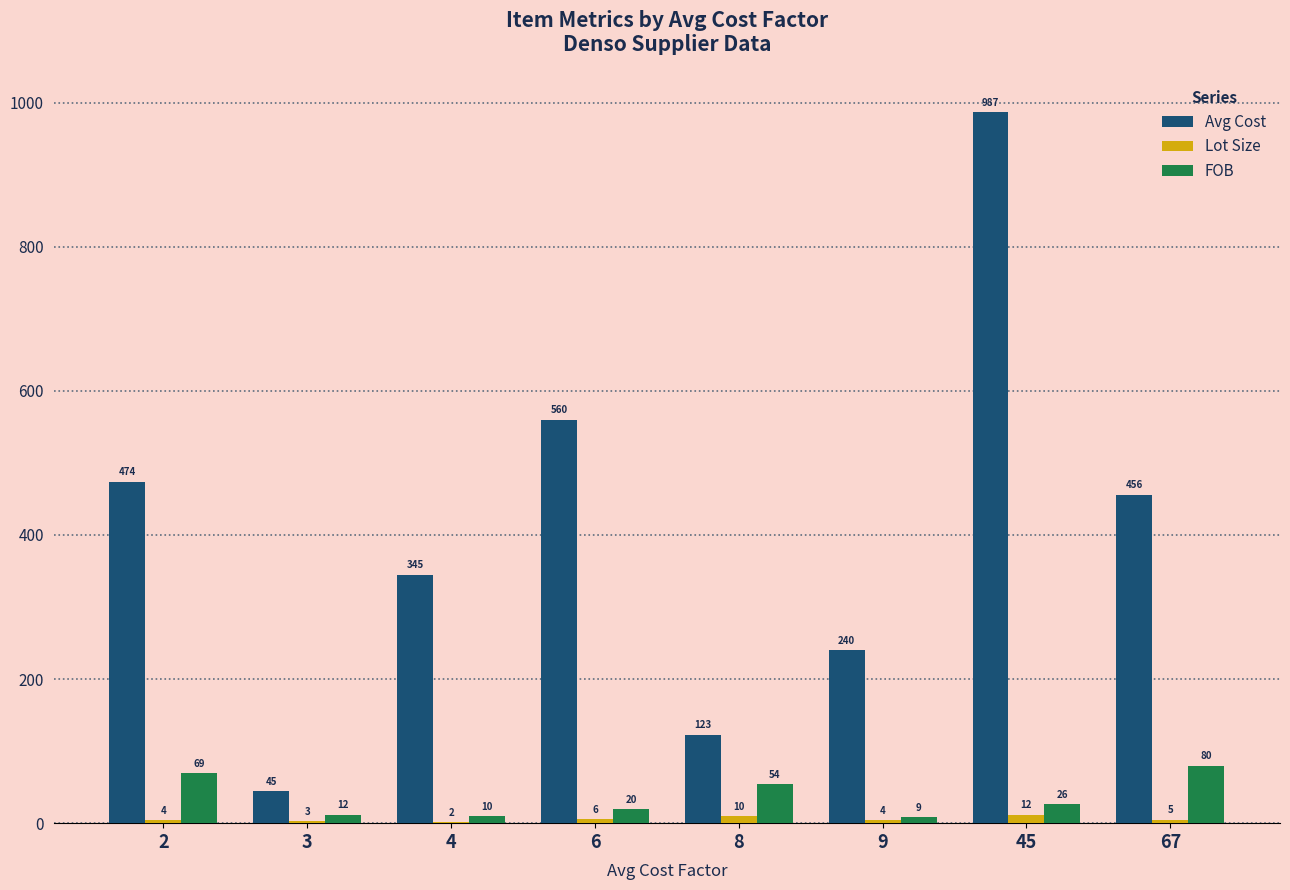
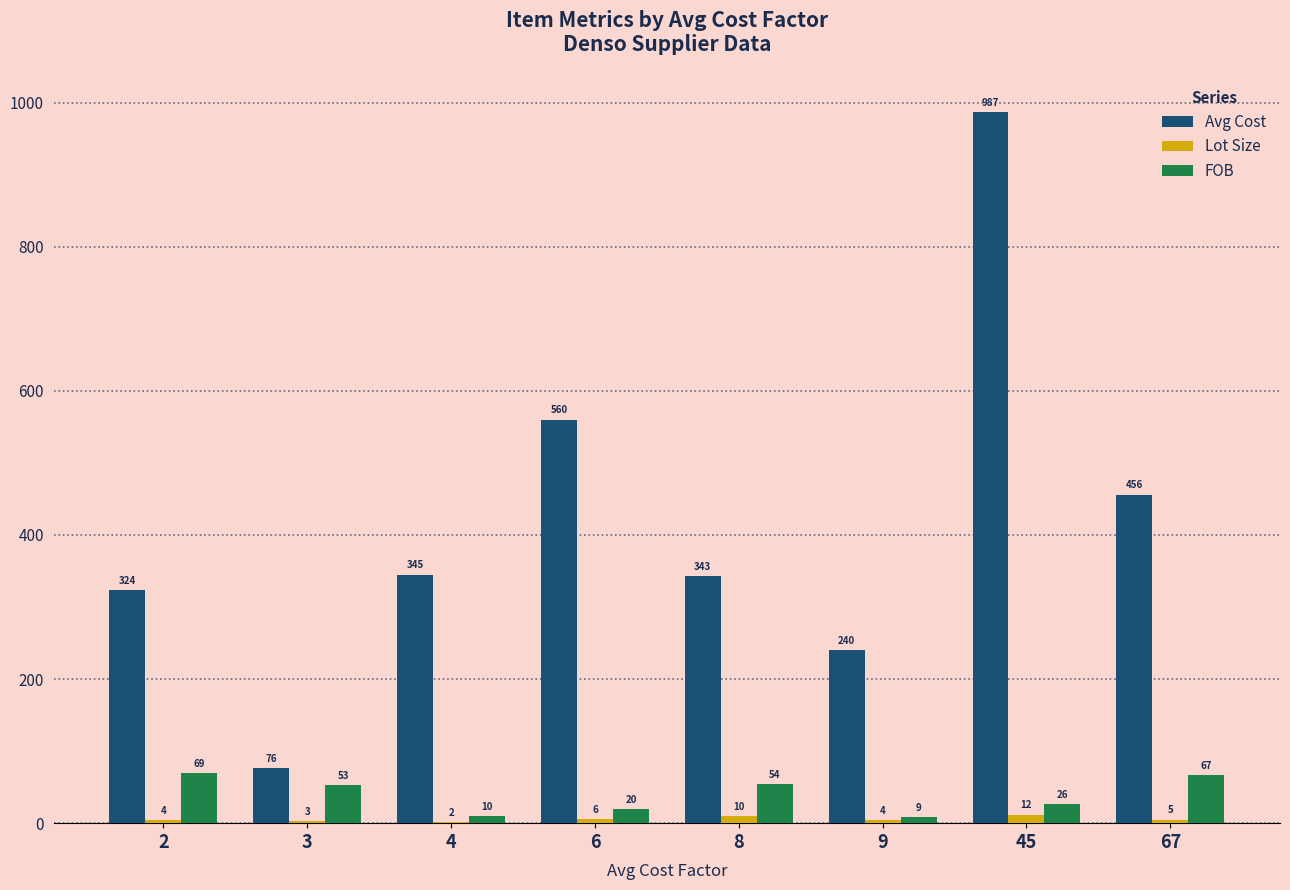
  {
    "Avg Cost": {
-     "2": 474,
-     "3": 45,
+     "2": 324,
+     "3": 76,
      "4": 345,
      "6": 560,
-     "8": 123,
+     "8": 343,
      "9": 240,
      "45": 987,
      "67": 456
    },
    "Lot Size": {
      "2": 4,
      "3": 3,
      "4": 2,
      "6": 6,
      "8": 10,
      "9": 4,
      "45": 12,
      "67": 5
    },
    "FOB": {
      "2": 69,
-     "3": 12,
+     "3": 53,
      "4": 10,
      "6": 20,
      "8": 54,
      "9": 9,
      "45": 26,
-     "67": 80
+     "67": 67
    }
  }
